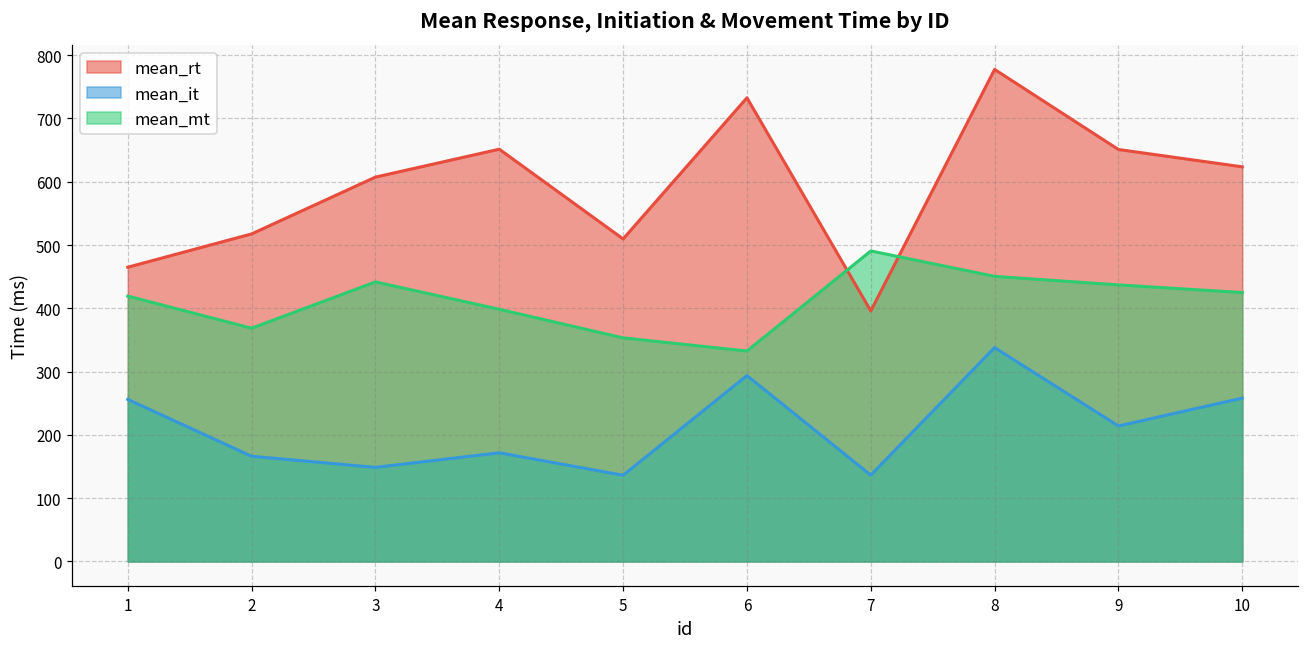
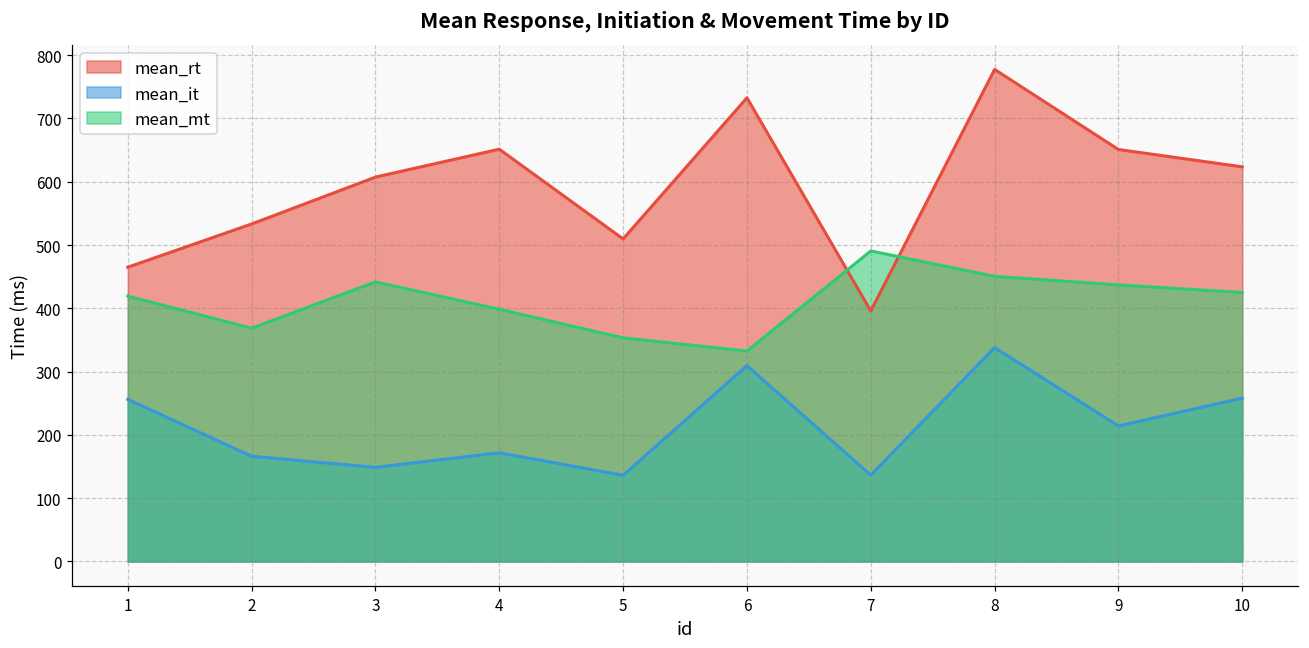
  {
    "mean_rt": {
      "1": 460,
-     "2": 520,
+     "2": 530,
      "3": 610,
      "4": 650,
      "5": 510,
      "6": 730,
      "7": 400,
      "8": 780,
      "9": 650,
      "10": 620
    },
    "mean_it": {
      "1": 260,
      "2": 170,
      "3": 150,
      "4": 170,
      "5": 140,
-     "6": 290,
+     "6": 310,
      "7": 140,
      "8": 340,
      "9": 210,
      "10": 260
    },
    "mean_mt": {
      "1": 420,
      "2": 370,
      "3": 440,
      "4": 400,
      "5": 350,
      "6": 330,
      "7": 490,
      "8": 450,
      "9": 440,
      "10": 420
    }
  }
